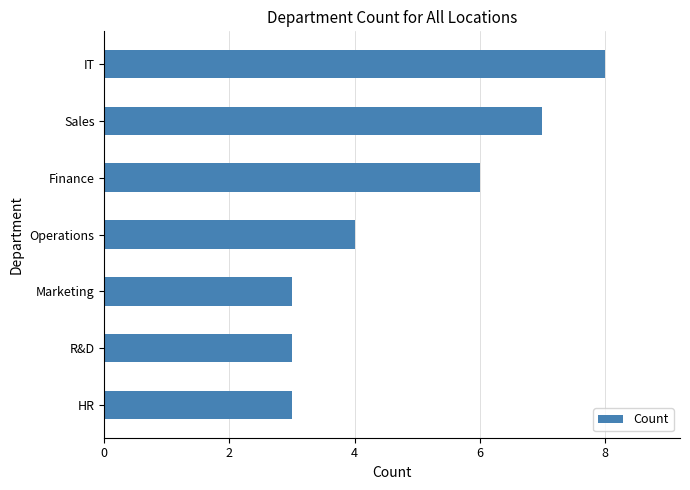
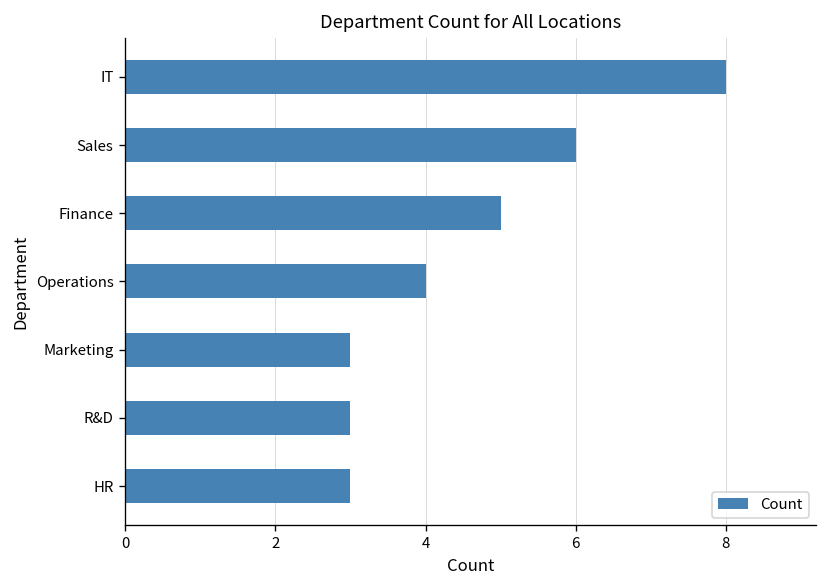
  {
    "IT": 8,
-   "Sales": 7,
-   "Finance": 6,
+   "Sales": 6,
+   "Finance": 5,
    "Operations": 4,
    "Marketing": 3,
    "R&D": 3,
    "HR": 3
  }
